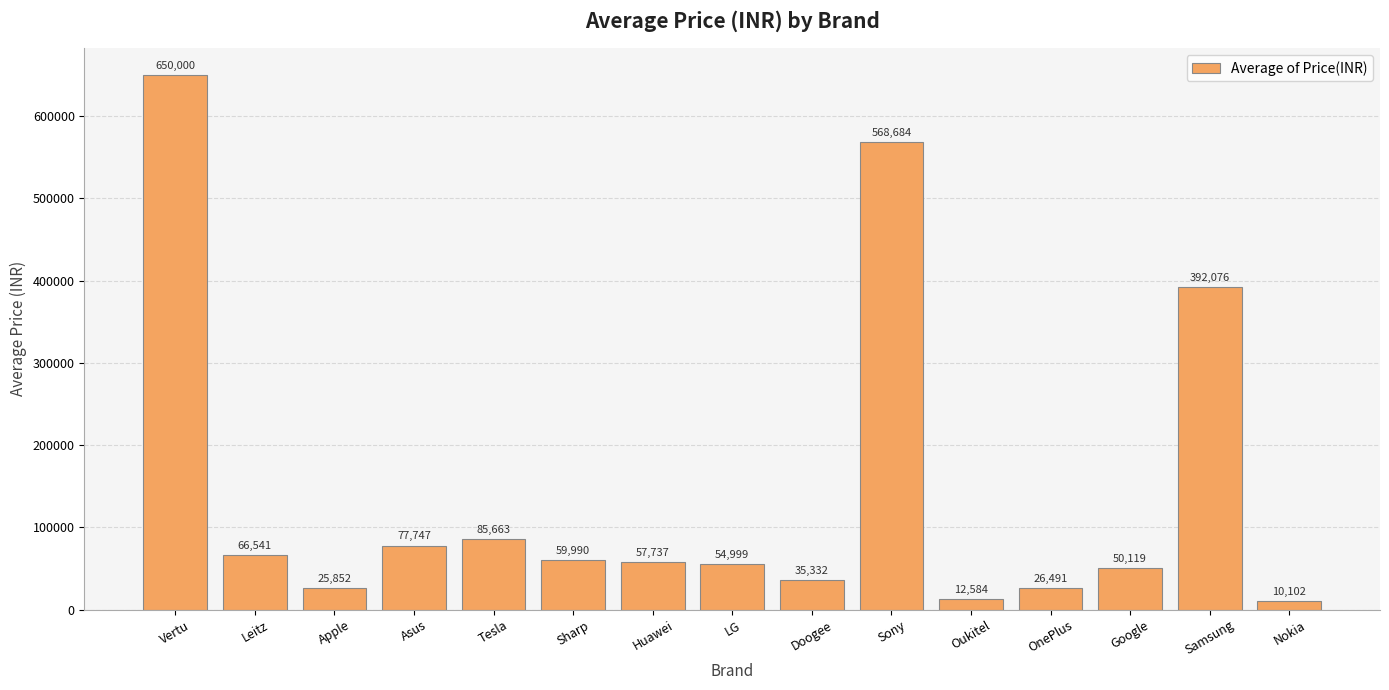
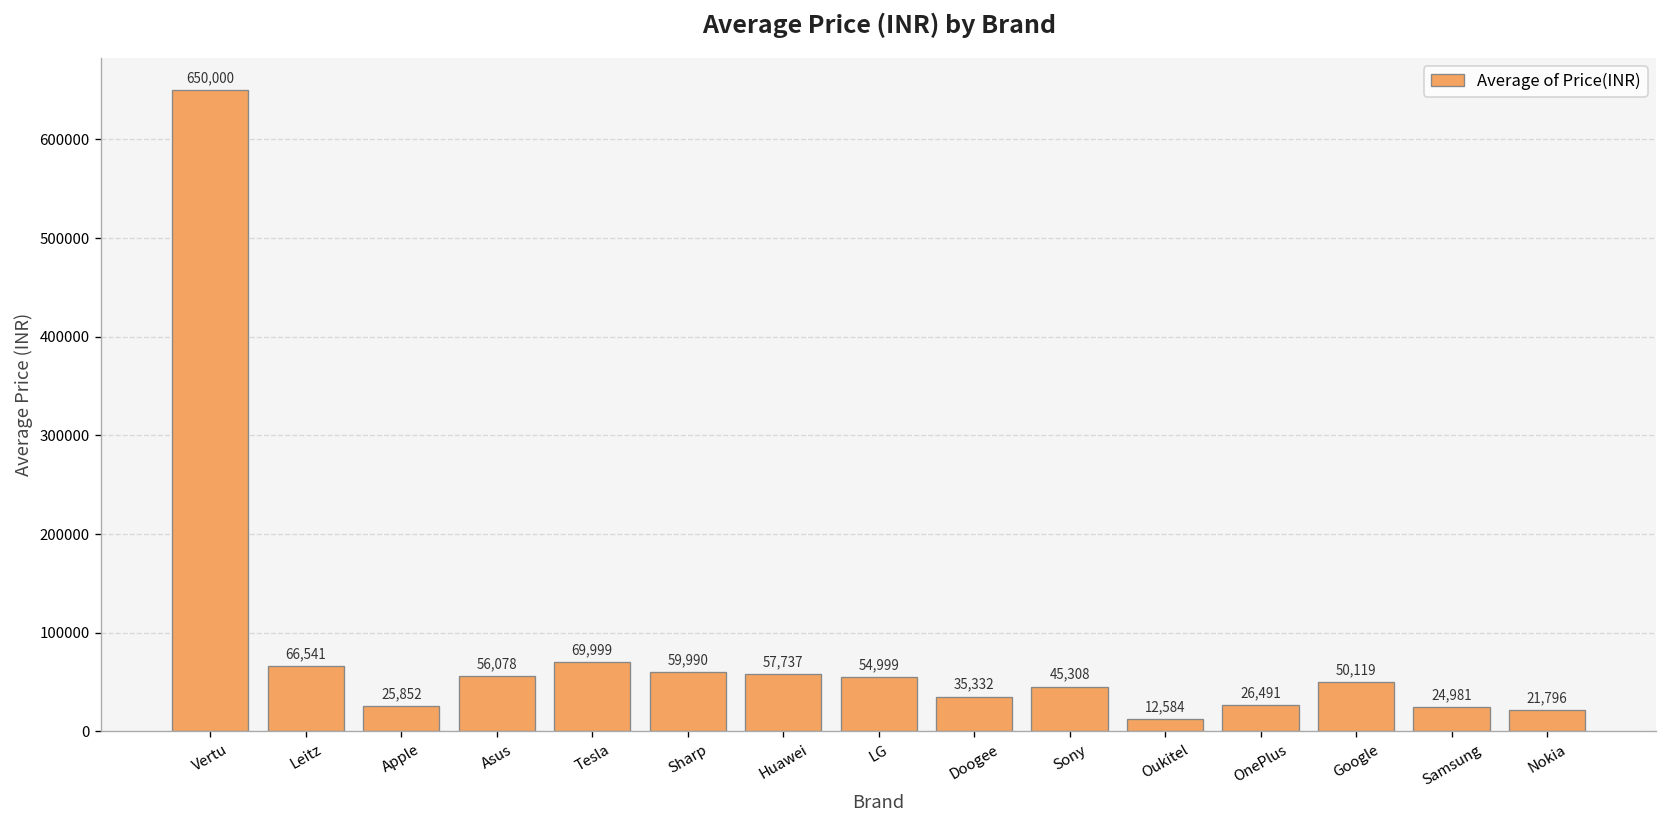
  {
    "Vertu": "650,000",
    "Leitz": "66,541",
    "Apple": "25,852",
-   "Asus": "77,747",
-   "Tesla": "85,663",
+   "Asus": "56,078",
+   "Tesla": "69,999",
    "Sharp": "59,990",
    "Huawei": "57,737",
    "LG": "54,999",
    "Doogee": "35,332",
-   "Sony": "568,684",
+   "Sony": "45,308",
    "Oukitel": "12,584",
    "OnePlus": "26,491",
    "Google": "50,119",
-   "Samsung": "392,076",
-   "Nokia": "10,102"
+   "Samsung": "24,981",
+   "Nokia": "21,796"
  }
